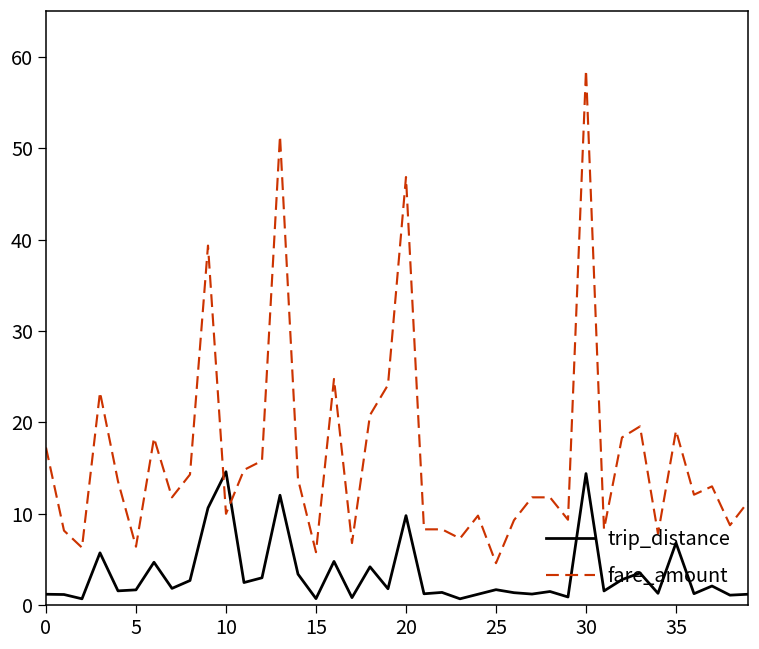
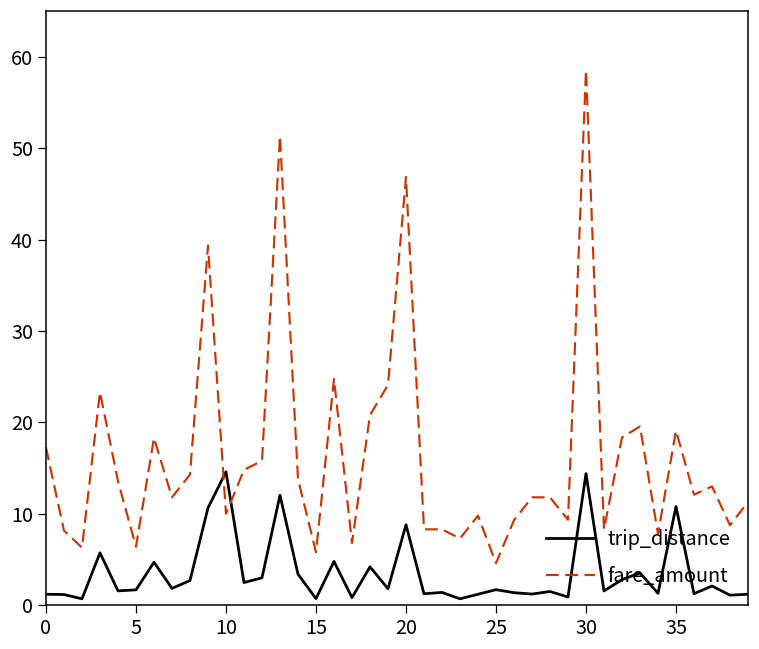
  {
    "trip_distance": {
      "0": 1,
      "5": 2,
      "10": 15,
      "15": 1,
-     "20": 10,
+     "20": 9,
      "25": 2,
      "30": 14,
-     "35": 7
+     "35": 11
    },
    "fare_amount": {
      "0": 17,
      "5": 6,
      "10": 10,
      "15": 6,
      "20": 47,
      "25": 5,
      "30": 59,
      "35": 19
    }
  }
